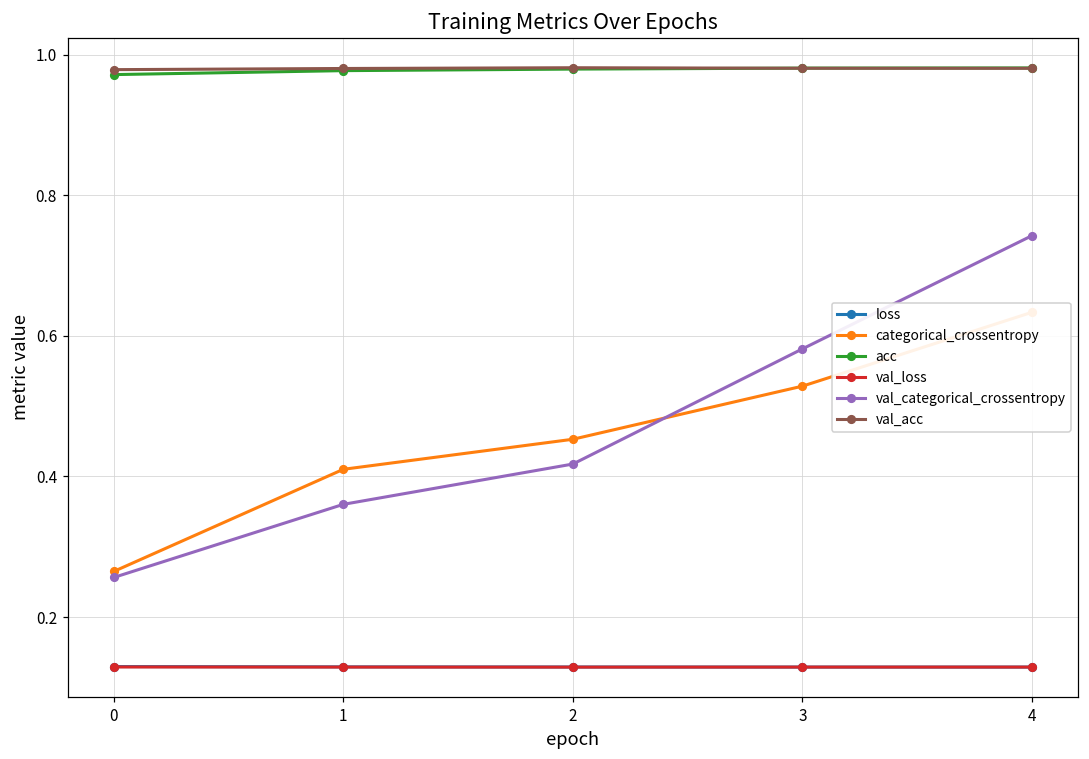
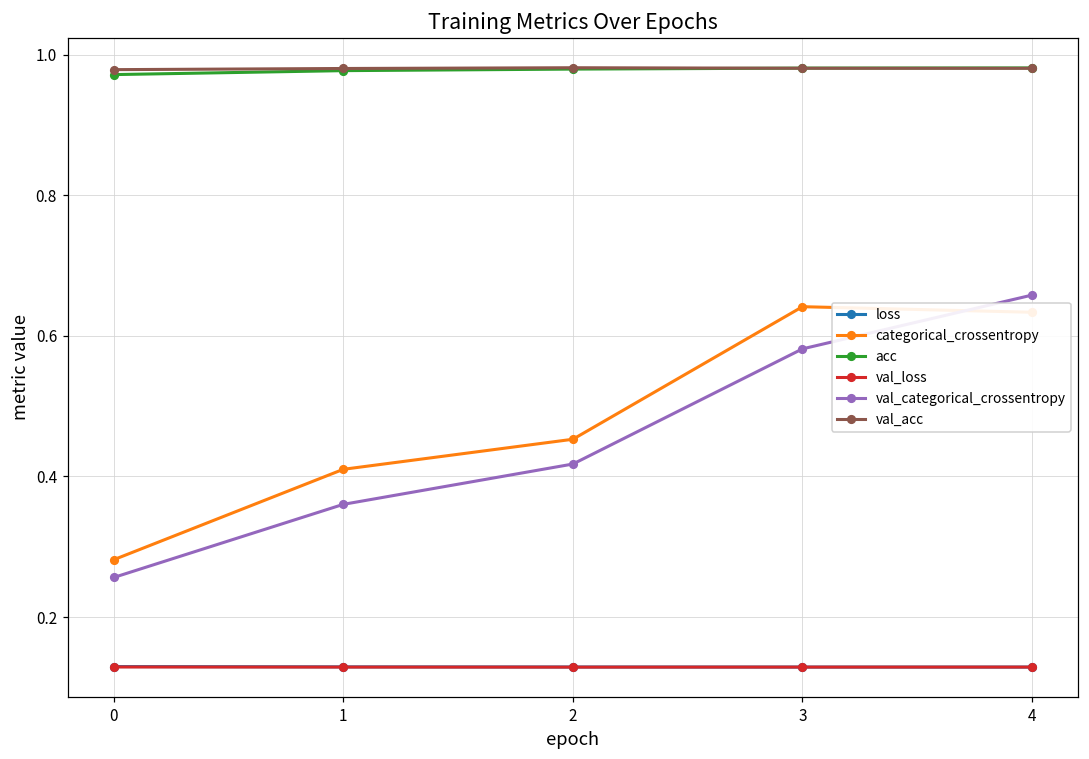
  {
    "val_loss": {
      "0": 0.13,
      "1": 0.13,
      "2": 0.13,
      "3": 0.13,
      "4": 0.13
    },
    "categorical_crossentropy": {
-     "0": 0.26,
+     "0": 0.28,
      "1": 0.41,
      "2": 0.45,
-     "3": 0.53
+     "3": 0.64
    },
    "acc": {
      "0": 0.97
    },
    "val_categorical_crossentropy": {
      "0": 0.26,
      "1": 0.36,
      "2": 0.42,
      "3": 0.58,
-     "4": 0.74
+     "4": 0.66
    },
    "val_acc": {
      "0": 0.98
    }
  }
